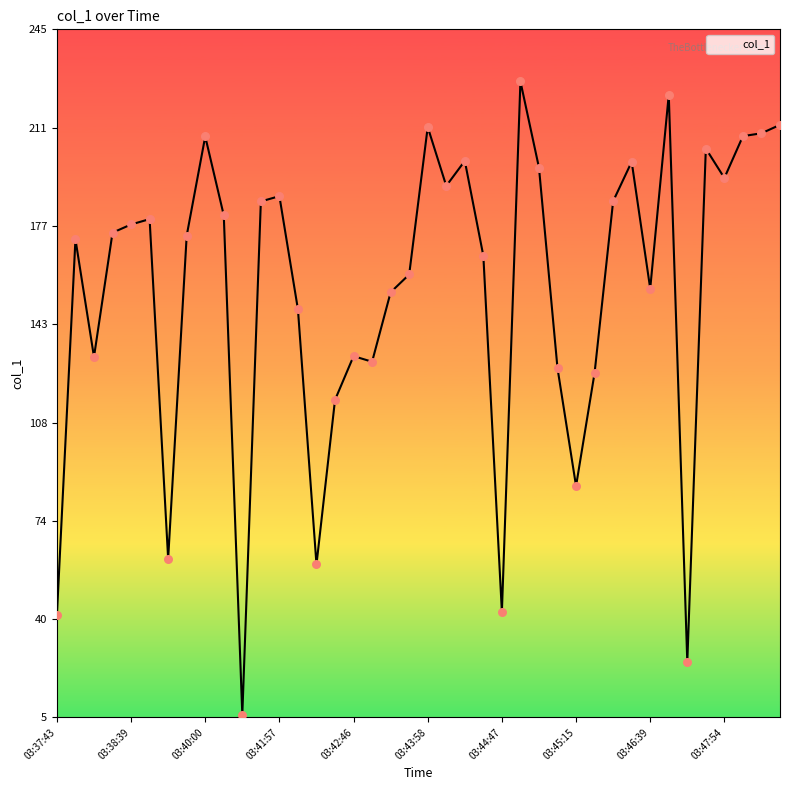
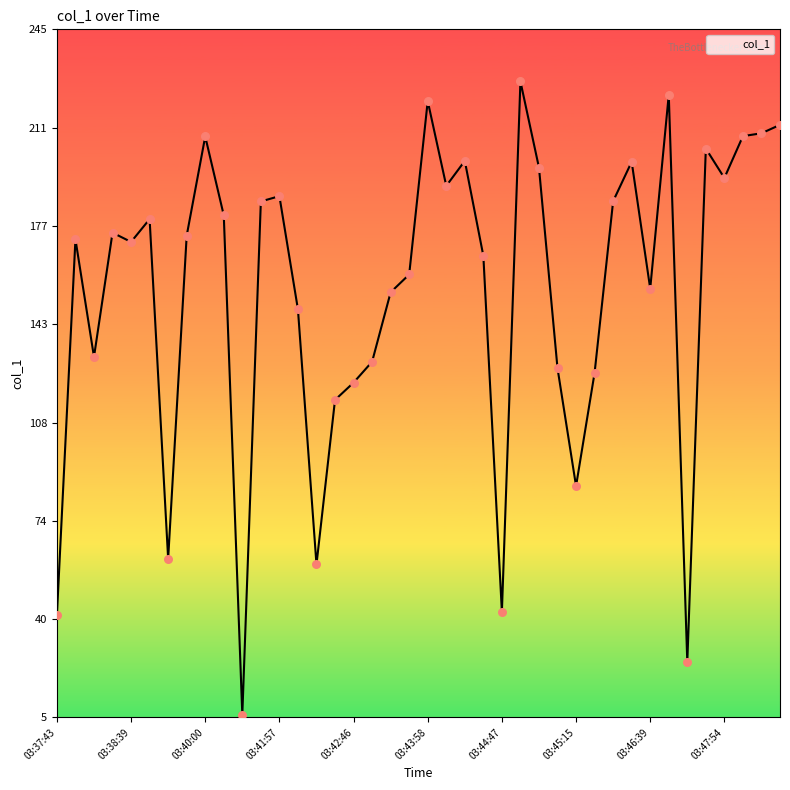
  {
    "03:37:43": 41,
-   "03:38:39": 177,
+   "03:38:39": 171,
    "03:40:00": 208,
    "03:41:57": 187,
-   "03:42:46": 131,
-   "03:43:58": 211,
+   "03:42:46": 122,
+   "03:43:58": 220,
    "03:44:47": 42,
    "03:45:15": 86,
    "03:46:39": 155,
    "03:47:54": 194
  }
